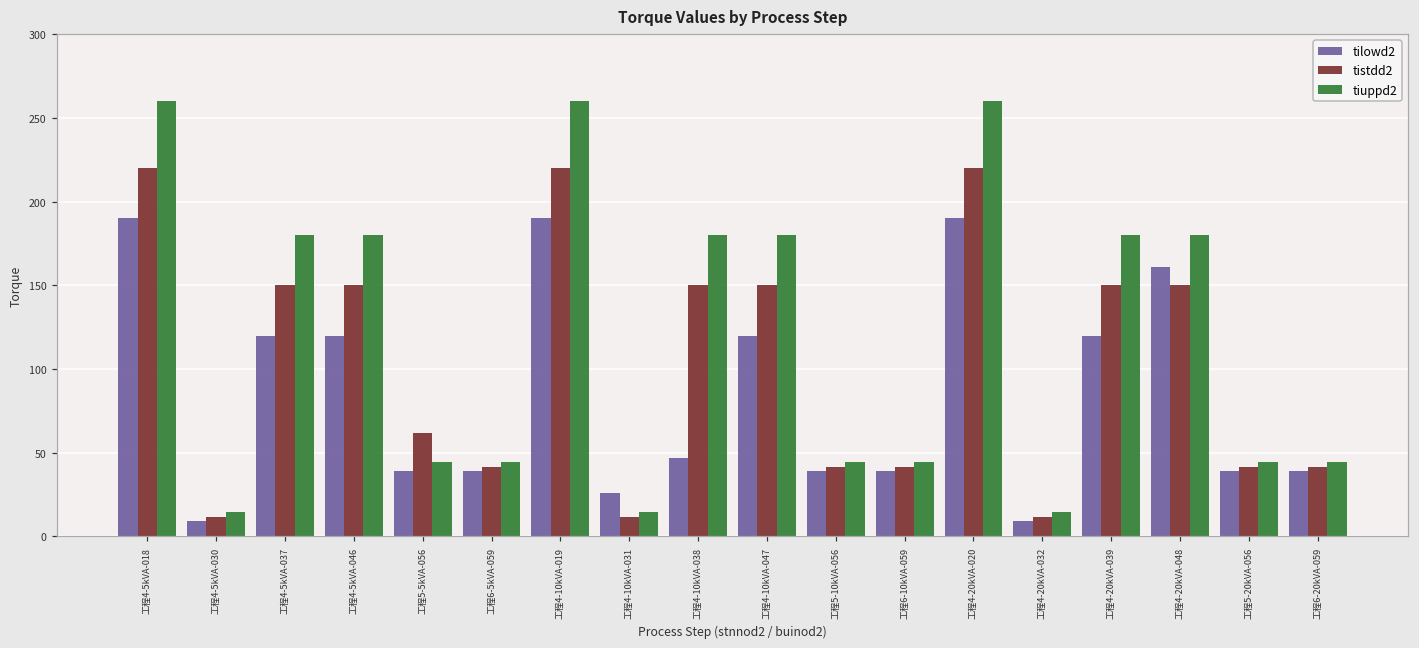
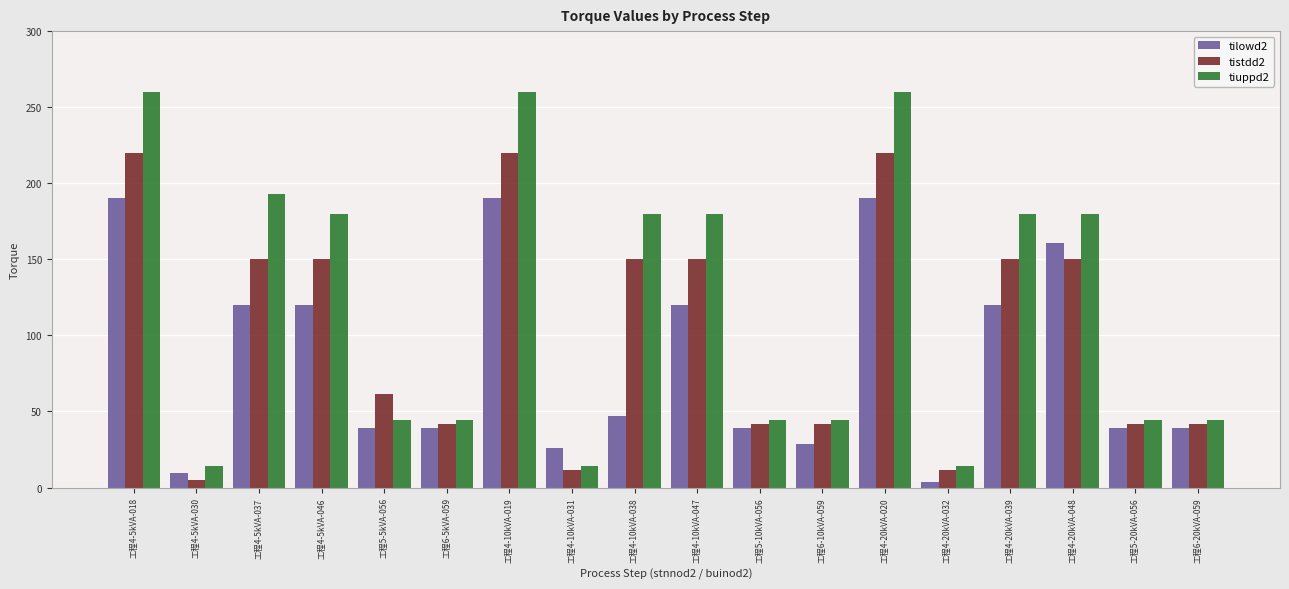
  {
    "tilowd2": {
      "工程4-5kVA-018": 190,
      "工程4-5kVA-030": 9,
      "工程4-5kVA-037": 120,
      "工程4-5kVA-046": 120,
      "工程5-5kVA-056": 39,
      "工程6-5kVA-059": 39,
      "工程4-10kVA-019": 190,
      "工程4-10kVA-031": 26,
      "工程4-10kVA-038": 47,
      "工程4-10kVA-047": 120,
      "工程5-10kVA-056": 39,
-     "工程6-10kVA-059": 39,
+     "工程6-10kVA-059": 28,
      "工程4-20kVA-020": 190,
-     "工程4-20kVA-032": 9,
+     "工程4-20kVA-032": 4,
      "工程4-20kVA-039": 120,
      "工程4-20kVA-048": 161,
      "工程5-20kVA-056": 39,
      "工程6-20kVA-059": 39
    },
    "tistdd2": {
      "工程4-5kVA-018": 220,
-     "工程4-5kVA-030": 12,
+     "工程4-5kVA-030": 5,
      "工程4-5kVA-037": 150,
      "工程4-5kVA-046": 150,
      "工程5-5kVA-056": 62,
      "工程6-5kVA-059": 42,
      "工程4-10kVA-019": 220,
      "工程4-10kVA-031": 12,
      "工程4-10kVA-038": 150,
      "工程4-10kVA-047": 150,
      "工程5-10kVA-056": 42,
      "工程6-10kVA-059": 42,
      "工程4-20kVA-020": 220,
      "工程4-20kVA-032": 12,
      "工程4-20kVA-039": 150,
      "工程4-20kVA-048": 150,
      "工程5-20kVA-056": 42,
      "工程6-20kVA-059": 42
    },
    "tiuppd2": {
      "工程4-5kVA-018": 260,
      "工程4-5kVA-030": 14,
-     "工程4-5kVA-037": 180,
+     "工程4-5kVA-037": 193,
      "工程4-5kVA-046": 180,
      "工程5-5kVA-056": 44,
      "工程6-5kVA-059": 44,
      "工程4-10kVA-019": 260,
      "工程4-10kVA-031": 14,
      "工程4-10kVA-038": 180,
      "工程4-10kVA-047": 180,
      "工程5-10kVA-056": 44,
      "工程6-10kVA-059": 44,
      "工程4-20kVA-020": 260,
      "工程4-20kVA-032": 14,
      "工程4-20kVA-039": 180,
      "工程4-20kVA-048": 180,
      "工程5-20kVA-056": 44,
      "工程6-20kVA-059": 44
    }
  }
